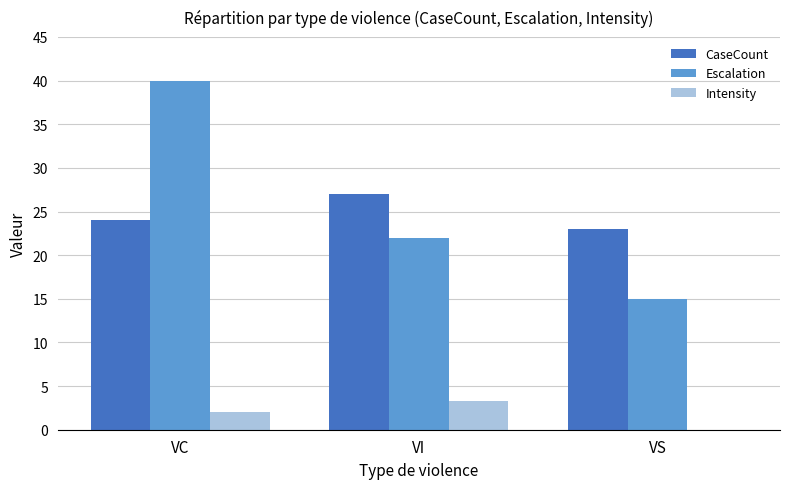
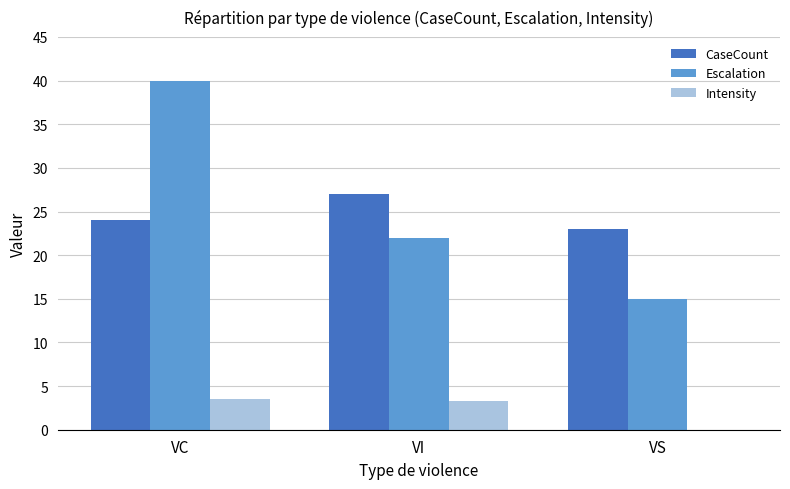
  {
    "Intensity": {
-     "VC": 2,
+     "VC": 4,
      "VI": 3,
      "VS": 0
    }
  }
